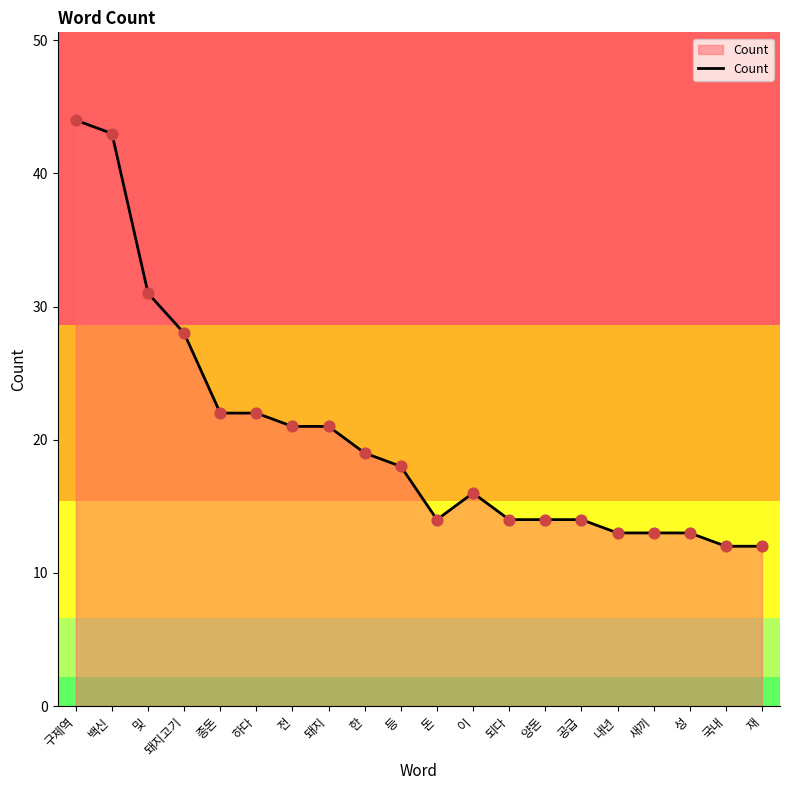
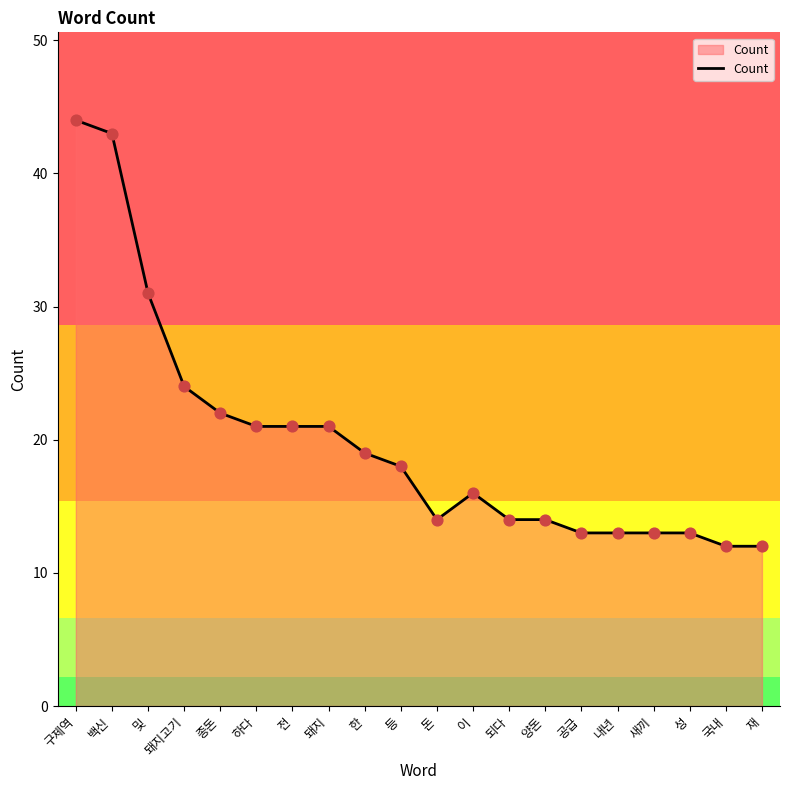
  {
    "구제역": 44,
    "백신": 43,
    "및": 31,
-   "돼지고기": 28,
+   "돼지고기": 24,
    "종돈": 22,
-   "하다": 22,
+   "하다": 21,
    "전": 21,
    "돼지": 21,
    "한": 19,
    "등": 18,
    "돈": 14,
    "이": 16,
    "되다": 14,
    "양돈": 14,
-   "공급": 14,
+   "공급": 13,
    "내년": 13,
    "새끼": 13,
    "성": 13,
    "국내": 12,
    "재": 12
  }
